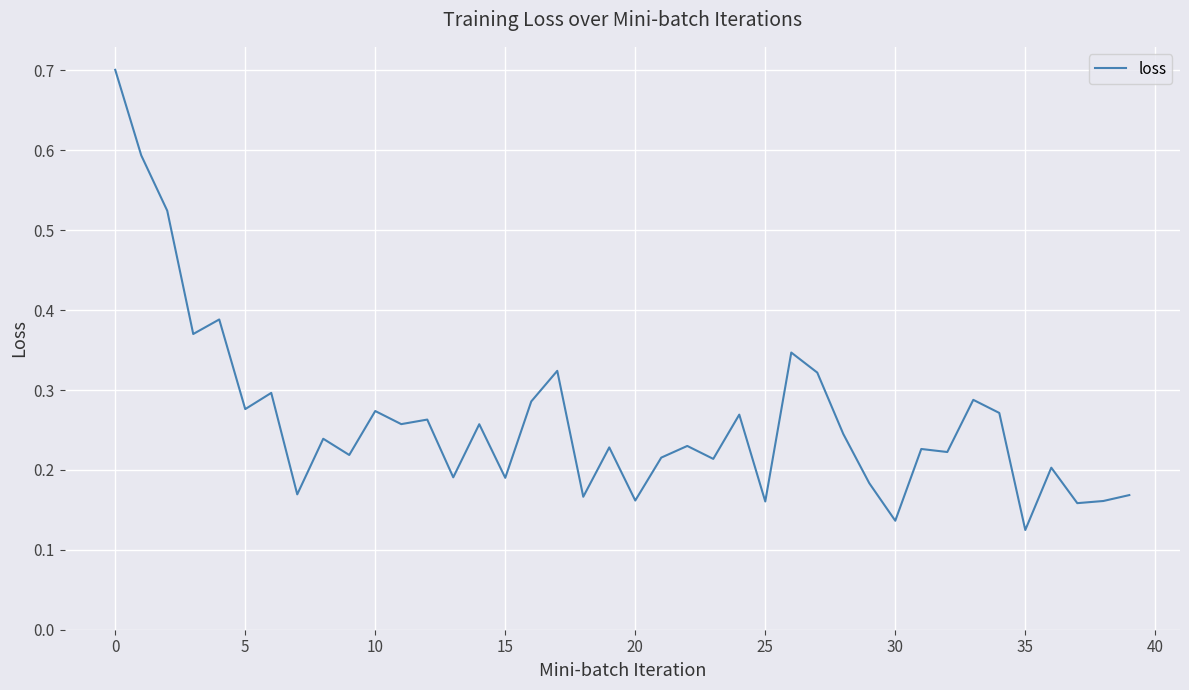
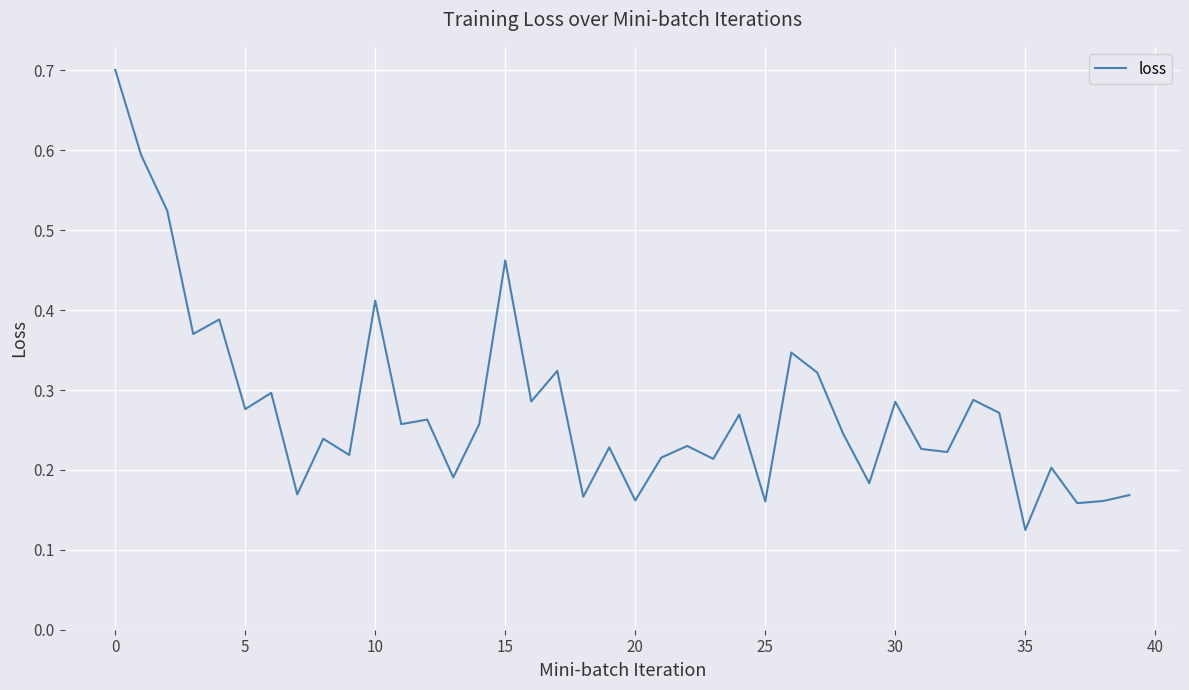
  {
    "0": 0.70,
    "5": 0.28,
-   "10": 0.27,
-   "15": 0.19,
+   "10": 0.41,
+   "15": 0.46,
    "20": 0.16,
    "25": 0.16,
-   "30": 0.14,
+   "30": 0.29,
    "35": 0.12
  }
